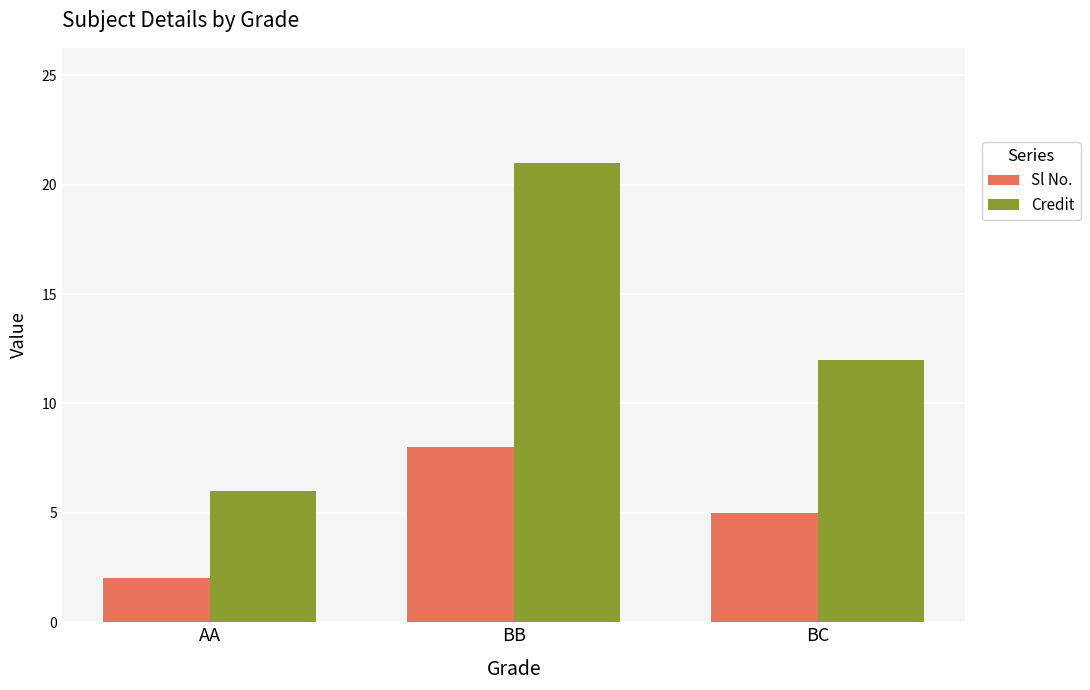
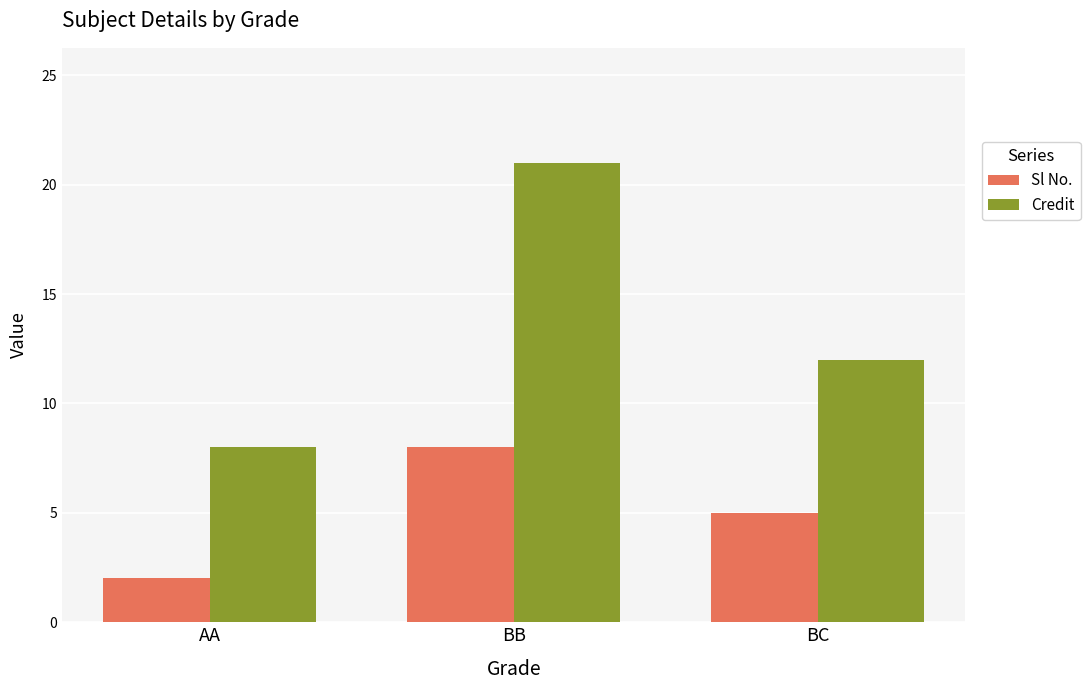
  {
    "Sl No.": {
      "AA": 2,
      "BB": 8,
      "BC": 5
    },
    "Credit": {
-     "AA": 6,
+     "AA": 8,
      "BB": 21,
      "BC": 12
    }
  }
